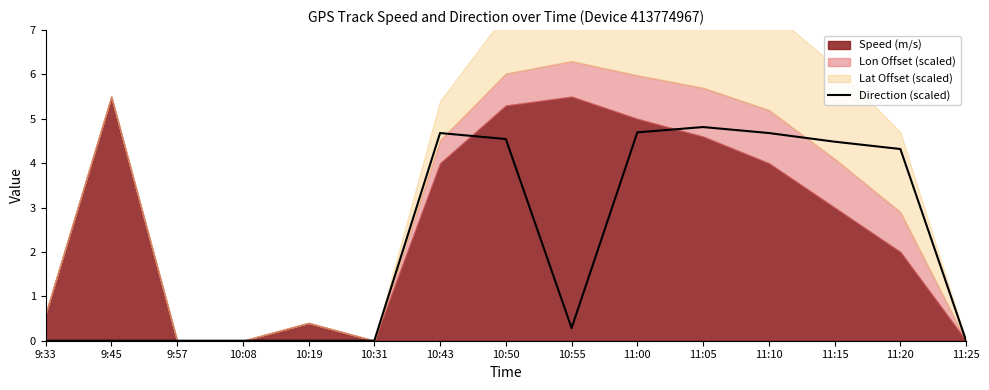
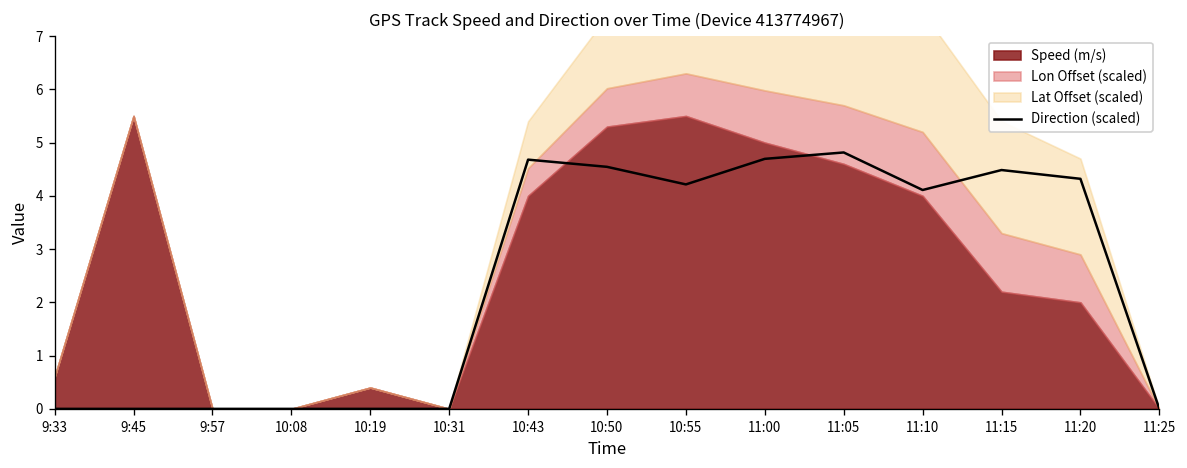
  {
    "Direction (scaled)": {
      "9:33": 0.0,
      "9:45": 0.0,
      "10:19": 0.0,
      "10:43": 4.7,
      "10:50": 4.5,
-     "10:55": 0.3,
+     "10:55": 4.2,
      "11:00": 4.7,
      "11:05": 4.8,
-     "11:10": 4.7,
+     "11:10": 4.1,
      "11:15": 4.5,
      "11:20": 4.3
    },
    "Speed (m/s)": {
      "10:43": 4.0,
      "10:50": 5.3,
      "10:55": 5.5,
      "11:00": 5.0,
      "11:05": 4.6,
      "11:10": 4.0,
-     "11:15": 3.0,
+     "11:15": 2.2,
      "11:20": 2.0
    },
    "Lon Offset (scaled)": {
      "10:43": 0.5,
      "10:50": 0.7,
      "10:55": 0.8,
      "11:00": 1.0,
      "11:05": 1.1,
      "11:10": 1.2,
      "11:15": 1.1,
      "11:20": 0.9
    },
    "Lat Offset (scaled)": {
      "10:43": 0.9,
      "11:20": 1.8
    }
  }
